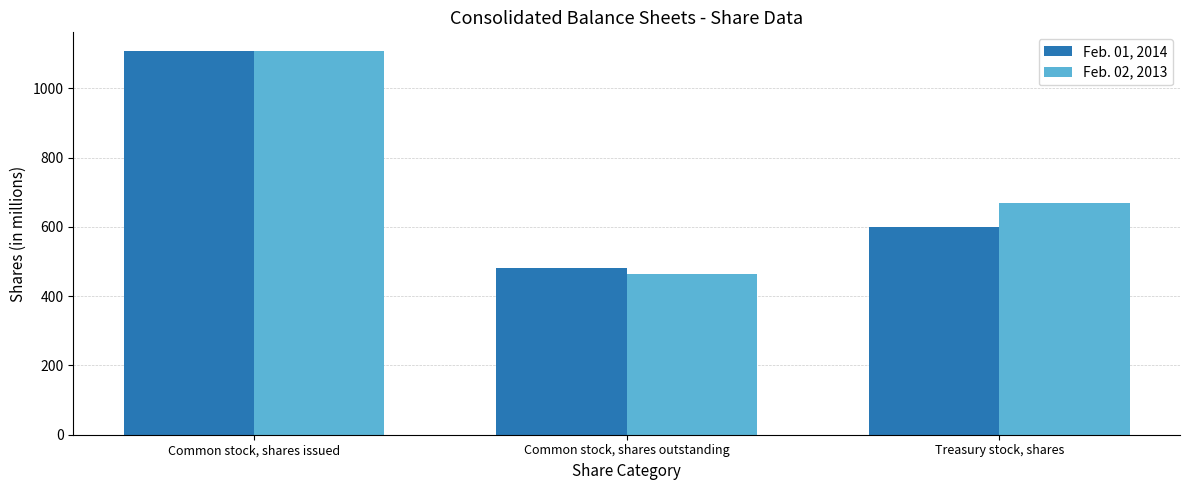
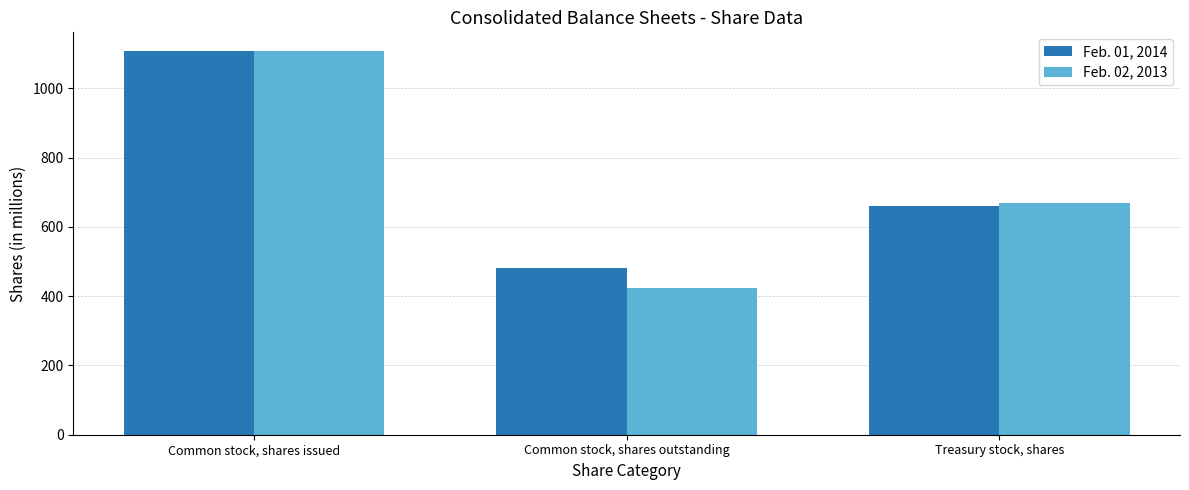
  {
    "Feb. 01, 2014": {
      "Common stock, shares issued": 1110,
      "Common stock, shares outstanding": 480,
-     "Treasury stock, shares": 600
+     "Treasury stock, shares": 660
    },
    "Feb. 02, 2013": {
      "Common stock, shares issued": 1110,
-     "Common stock, shares outstanding": 460,
+     "Common stock, shares outstanding": 420,
      "Treasury stock, shares": 670
    }
  }
